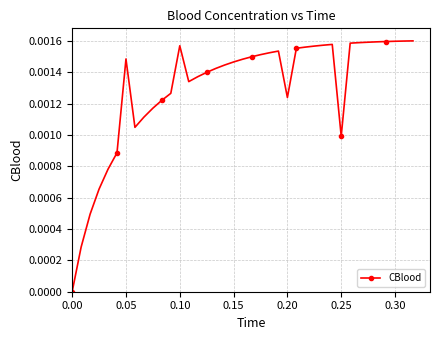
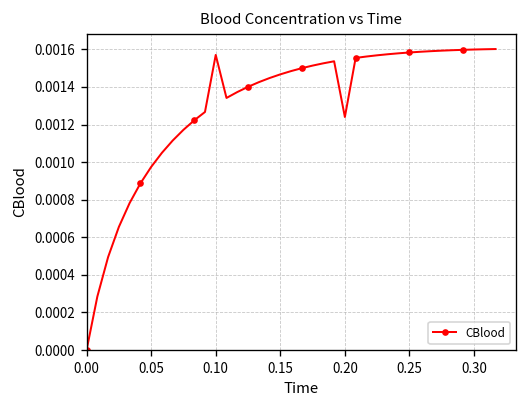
  {
    "0.00": 0.00000,
-   "0.05": 0.00149,
+   "0.05": 0.00097,
    "0.10": 0.00157,
    "0.15": 0.00147,
    "0.20": 0.00124,
-   "0.25": 0.00099,
+   "0.25": 0.00158,
    "0.30": 0.00160
  }
